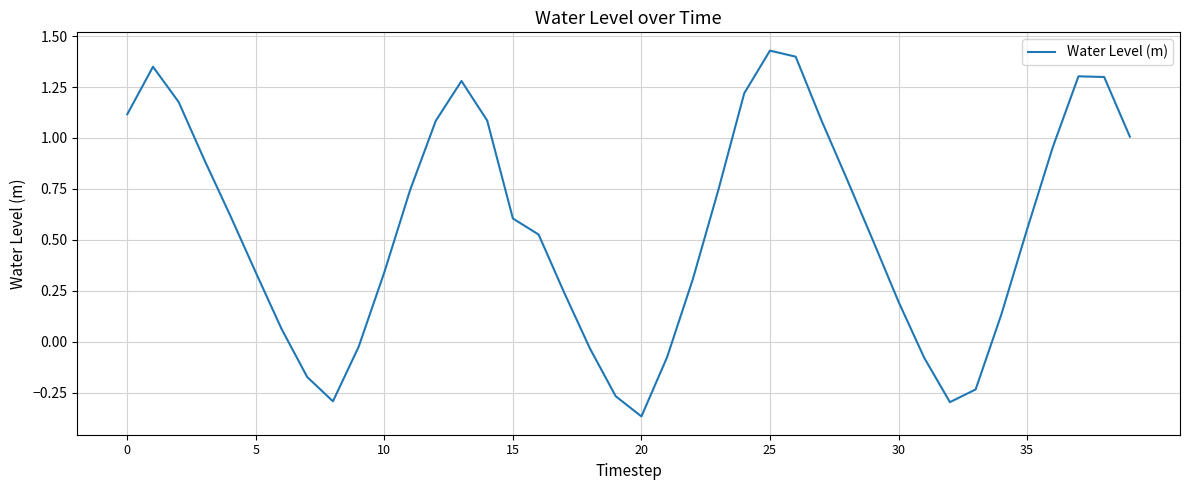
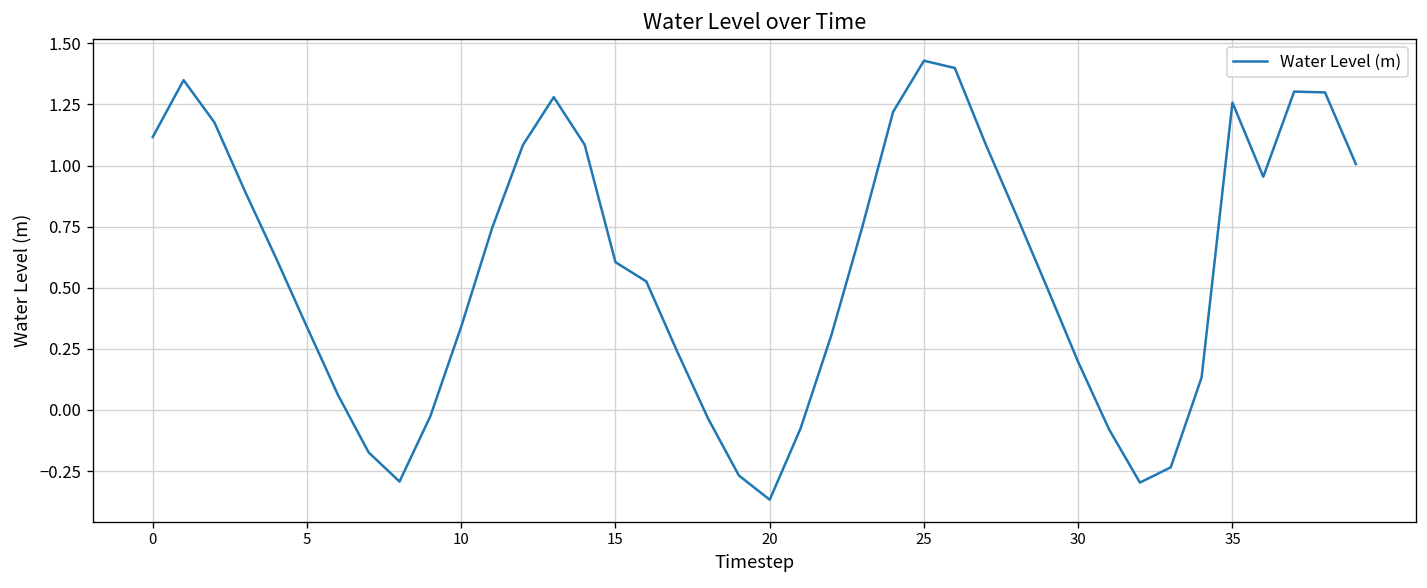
  {
    "0": 1.12,
    "5": 0.34,
    "10": 0.34,
    "15": 0.60,
    "20": -0.37,
    "25": 1.43,
    "30": 0.20,
-   "35": 0.55
+   "35": 1.26
  }
